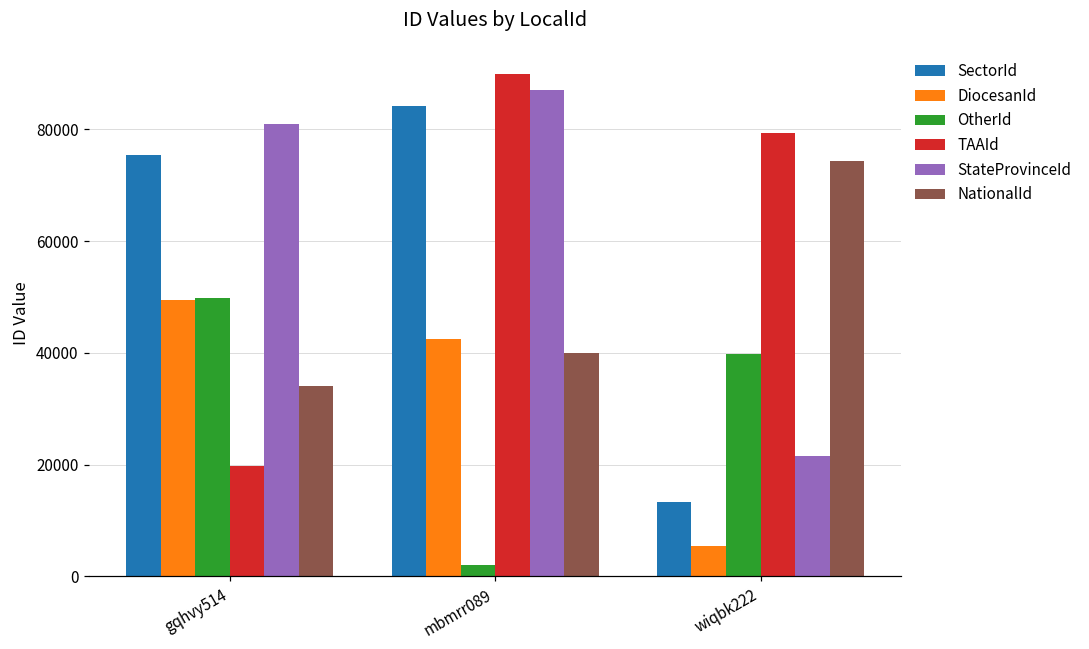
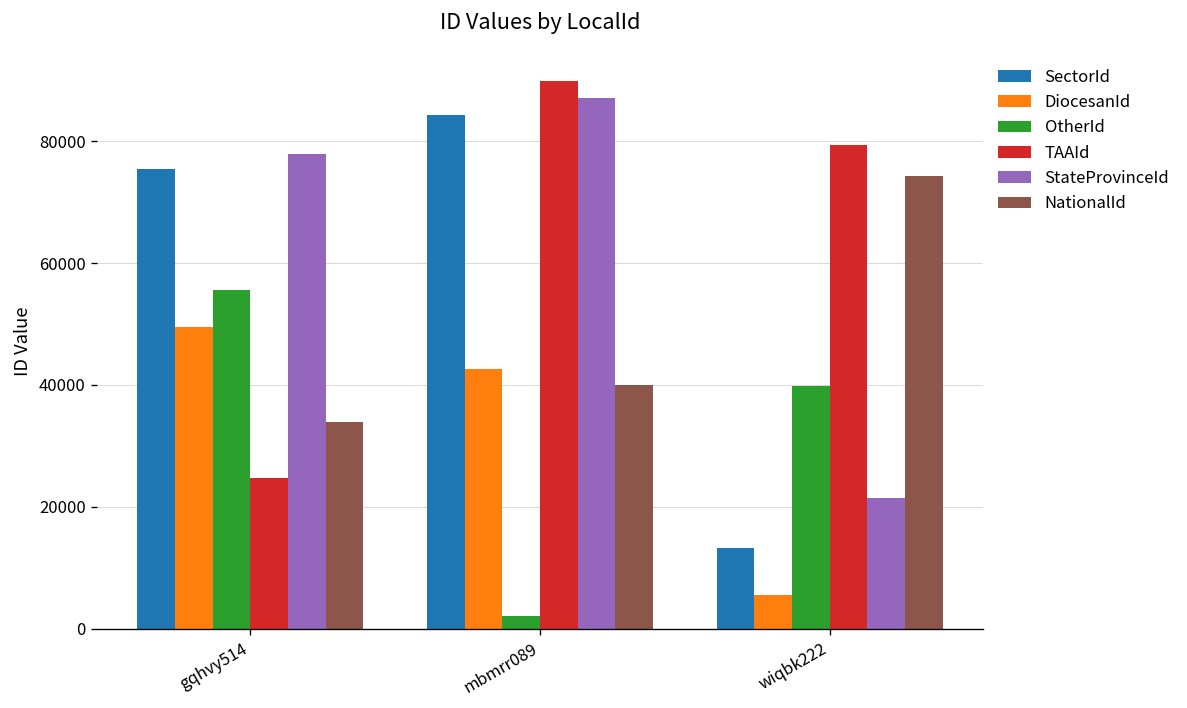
  {
    "SectorId": {
      "gqhvy514": 75000,
      "mbmrr089": 84000,
      "wiqbk222": 13000
    },
    "DiocesanId": {
      "gqhvy514": 49000,
      "mbmrr089": 43000,
      "wiqbk222": 5000
    },
    "OtherId": {
-     "gqhvy514": 50000,
+     "gqhvy514": 56000,
      "mbmrr089": 2000,
      "wiqbk222": 40000
    },
    "TAAId": {
-     "gqhvy514": 20000,
+     "gqhvy514": 25000,
      "mbmrr089": 90000,
      "wiqbk222": 79000
    },
    "StateProvinceId": {
-     "gqhvy514": 81000,
+     "gqhvy514": 78000,
      "mbmrr089": 87000,
      "wiqbk222": 21000
    },
    "NationalId": {
      "gqhvy514": 34000,
      "mbmrr089": 40000,
      "wiqbk222": 74000
    }
  }
